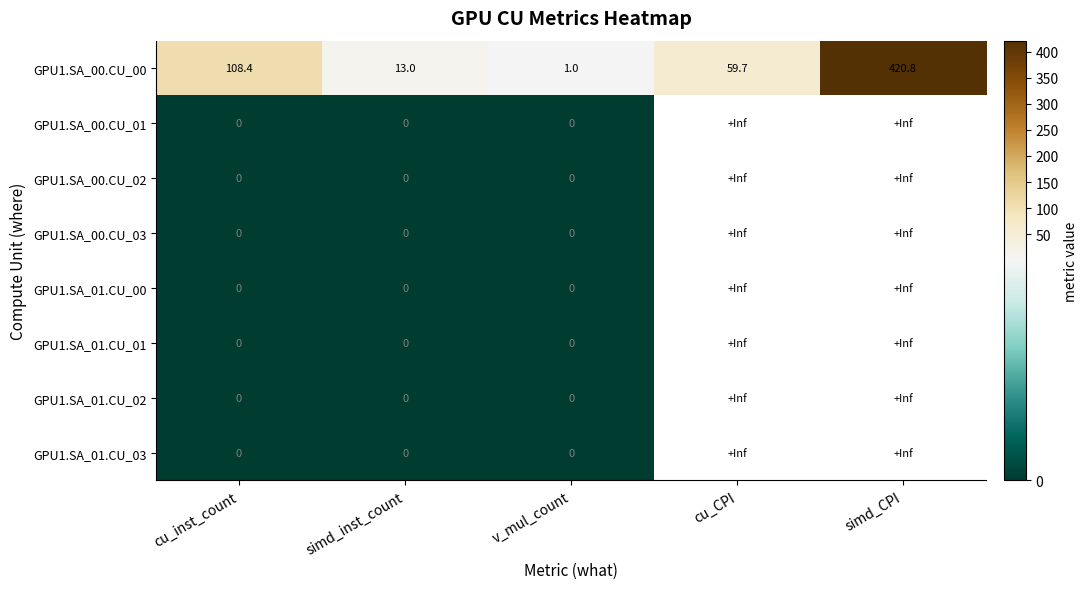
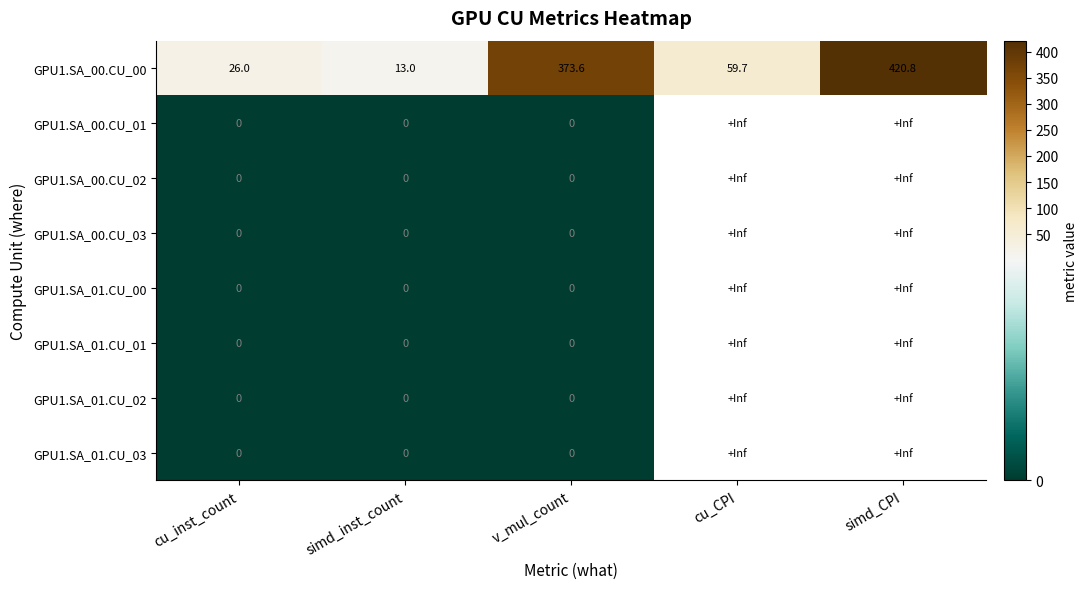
  {
    "GPU1.SA_00.CU_00": {
-     "cu_inst_count": 108.4,
+     "cu_inst_count": 26.0,
      "simd_inst_count": 13.0,
-     "v_mul_count": 1.0,
+     "v_mul_count": 373.6,
      "cu_CPI": 59.7,
      "simd_CPI": 420.8
    },
    "GPU1.SA_00.CU_01": {
      "cu_inst_count": 0,
      "simd_inst_count": 0,
      "v_mul_count": 0
    },
    "GPU1.SA_00.CU_02": {
      "cu_inst_count": 0,
      "simd_inst_count": 0,
      "v_mul_count": 0
    },
    "GPU1.SA_00.CU_03": {
      "cu_inst_count": 0,
      "simd_inst_count": 0,
      "v_mul_count": 0
    },
    "GPU1.SA_01.CU_00": {
      "cu_inst_count": 0,
      "simd_inst_count": 0,
      "v_mul_count": 0
    },
    "GPU1.SA_01.CU_01": {
      "cu_inst_count": 0,
      "simd_inst_count": 0,
      "v_mul_count": 0
    },
    "GPU1.SA_01.CU_02": {
      "cu_inst_count": 0,
      "simd_inst_count": 0,
      "v_mul_count": 0
    },
    "GPU1.SA_01.CU_03": {
      "cu_inst_count": 0,
      "simd_inst_count": 0,
      "v_mul_count": 0
    }
  }
